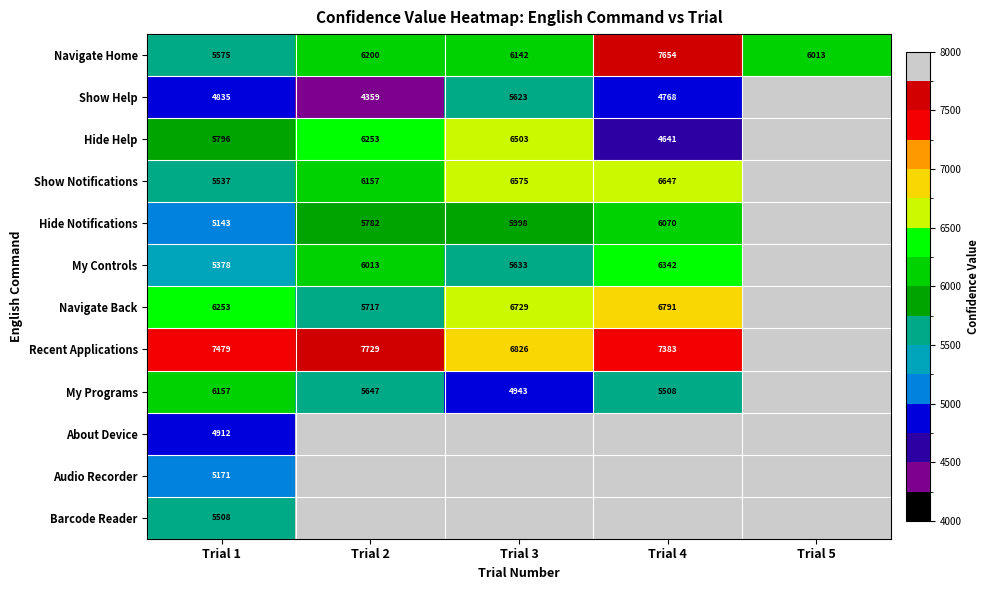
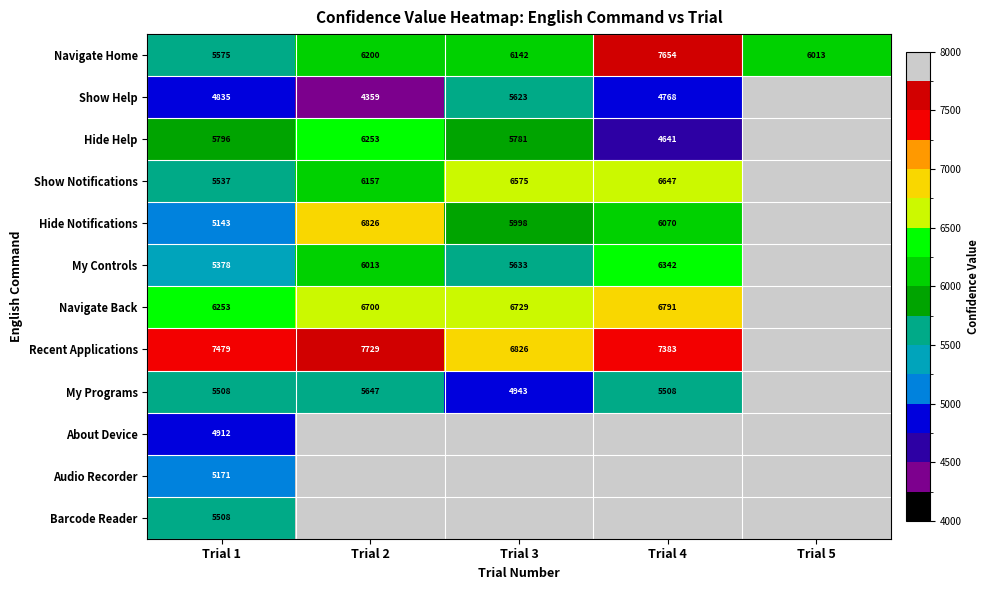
  {
    "Navigate Home": {
      "Trial 1": 5575,
      "Trial 2": 6200,
      "Trial 3": 6142,
      "Trial 4": 7654,
      "Trial 5": 6013
    },
    "Show Help": {
      "Trial 1": 4835,
      "Trial 2": 4359,
      "Trial 3": 5623,
      "Trial 4": 4768
    },
    "Hide Help": {
      "Trial 1": 5796,
      "Trial 2": 6253,
-     "Trial 3": 6503,
+     "Trial 3": 5781,
      "Trial 4": 4641
    },
    "Show Notifications": {
      "Trial 1": 5537,
      "Trial 2": 6157,
      "Trial 3": 6575,
      "Trial 4": 6647
    },
    "Hide Notifications": {
      "Trial 1": 5143,
-     "Trial 2": 5782,
+     "Trial 2": 6826,
      "Trial 3": 5998,
      "Trial 4": 6070
    },
    "My Controls": {
      "Trial 1": 5378,
      "Trial 2": 6013,
      "Trial 3": 5633,
      "Trial 4": 6342
    },
    "Navigate Back": {
      "Trial 1": 6253,
-     "Trial 2": 5717,
+     "Trial 2": 6700,
      "Trial 3": 6729,
      "Trial 4": 6791
    },
    "Recent Applications": {
      "Trial 1": 7479,
      "Trial 2": 7729,
      "Trial 3": 6826,
      "Trial 4": 7383
    },
    "My Programs": {
-     "Trial 1": 6157,
+     "Trial 1": 5508,
      "Trial 2": 5647,
      "Trial 3": 4943,
      "Trial 4": 5508
    },
    "About Device": {
      "Trial 1": 4912
    },
    "Audio Recorder": {
      "Trial 1": 5171
    },
    "Barcode Reader": {
      "Trial 1": 5508
    }
  }
